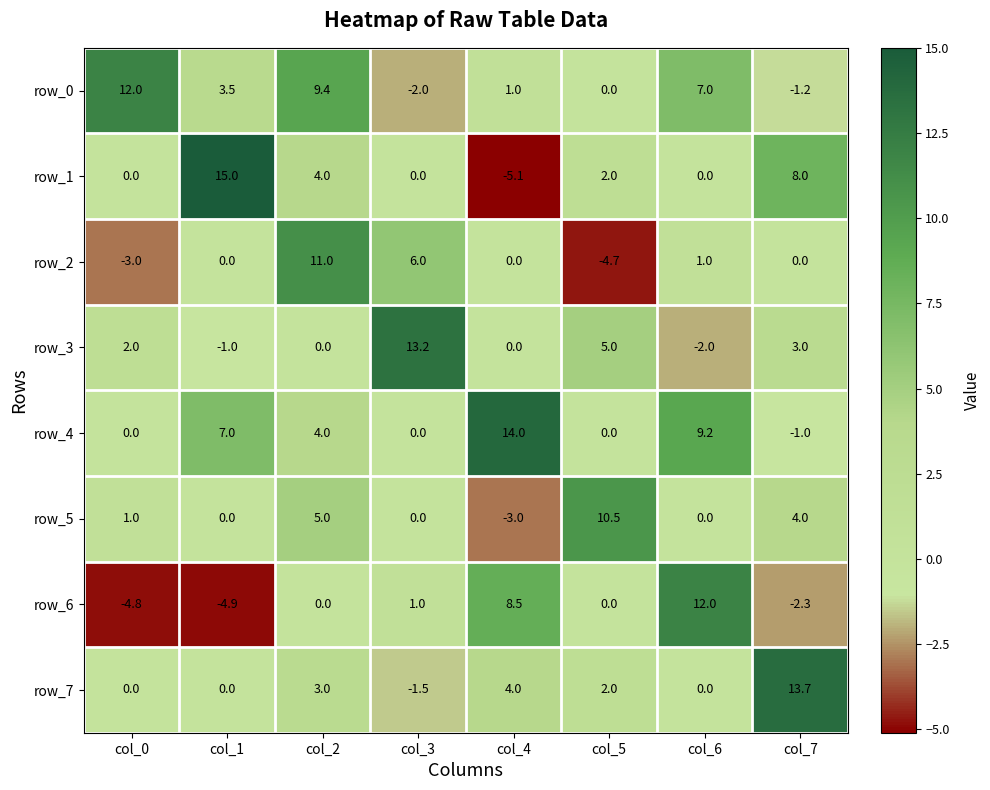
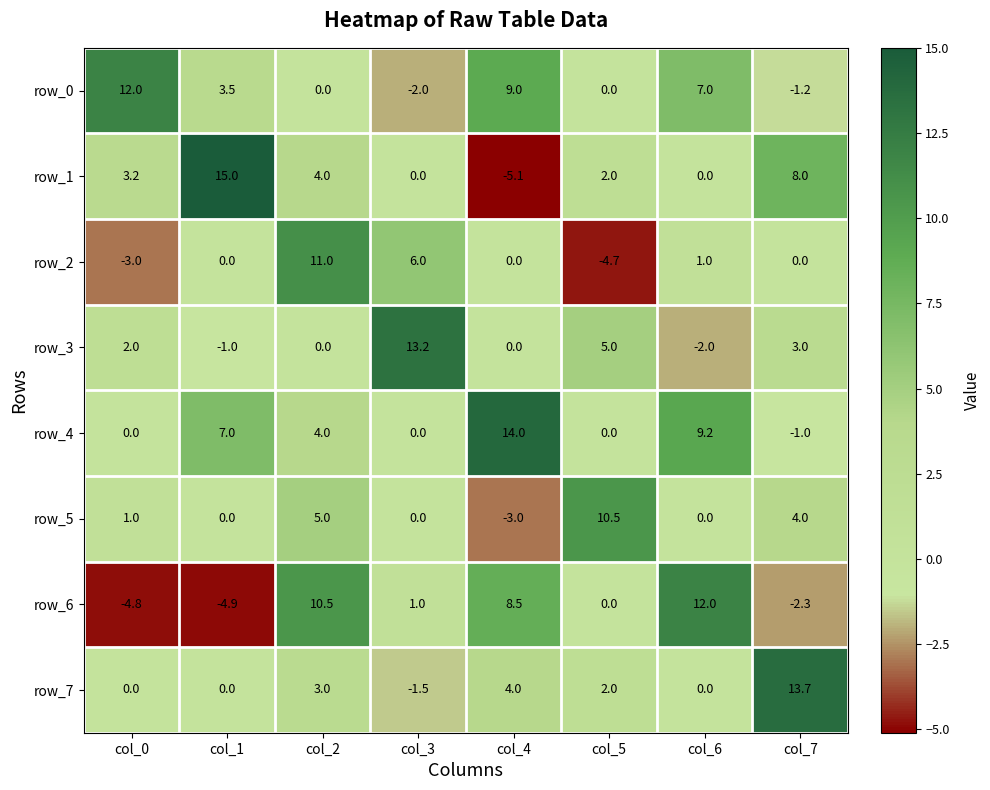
  {
    "row_0": {
      "col_0": 12.0,
      "col_1": 3.5,
-     "col_2": 9.4,
+     "col_2": 0.0,
      "col_3": -2.0,
-     "col_4": 1.0,
+     "col_4": 9.0,
      "col_5": 0.0,
      "col_6": 7.0,
      "col_7": -1.2
    },
    "row_1": {
-     "col_0": 0.0,
+     "col_0": 3.2,
      "col_1": 15.0,
      "col_2": 4.0,
      "col_3": 0.0,
      "col_4": -5.1,
      "col_5": 2.0,
      "col_6": 0.0,
      "col_7": 8.0
    },
    "row_2": {
      "col_0": -3.0,
      "col_1": 0.0,
      "col_2": 11.0,
      "col_3": 6.0,
      "col_4": 0.0,
      "col_5": -4.7,
      "col_6": 1.0,
      "col_7": 0.0
    },
    "row_3": {
      "col_0": 2.0,
      "col_1": -1.0,
      "col_2": 0.0,
      "col_3": 13.2,
      "col_4": 0.0,
      "col_5": 5.0,
      "col_6": -2.0,
      "col_7": 3.0
    },
    "row_4": {
      "col_0": 0.0,
      "col_1": 7.0,
      "col_2": 4.0,
      "col_3": 0.0,
      "col_4": 14.0,
      "col_5": 0.0,
      "col_6": 9.2,
      "col_7": -1.0
    },
    "row_5": {
      "col_0": 1.0,
      "col_1": 0.0,
      "col_2": 5.0,
      "col_3": 0.0,
      "col_4": -3.0,
      "col_5": 10.5,
      "col_6": 0.0,
      "col_7": 4.0
    },
    "row_6": {
      "col_0": -4.8,
      "col_1": -4.9,
-     "col_2": 0.0,
+     "col_2": 10.5,
      "col_3": 1.0,
      "col_4": 8.5,
      "col_5": 0.0,
      "col_6": 12.0,
      "col_7": -2.3
    },
    "row_7": {
      "col_0": 0.0,
      "col_1": 0.0,
      "col_2": 3.0,
      "col_3": -1.5,
      "col_4": 4.0,
      "col_5": 2.0,
      "col_6": 0.0,
      "col_7": 13.7
    }
  }
